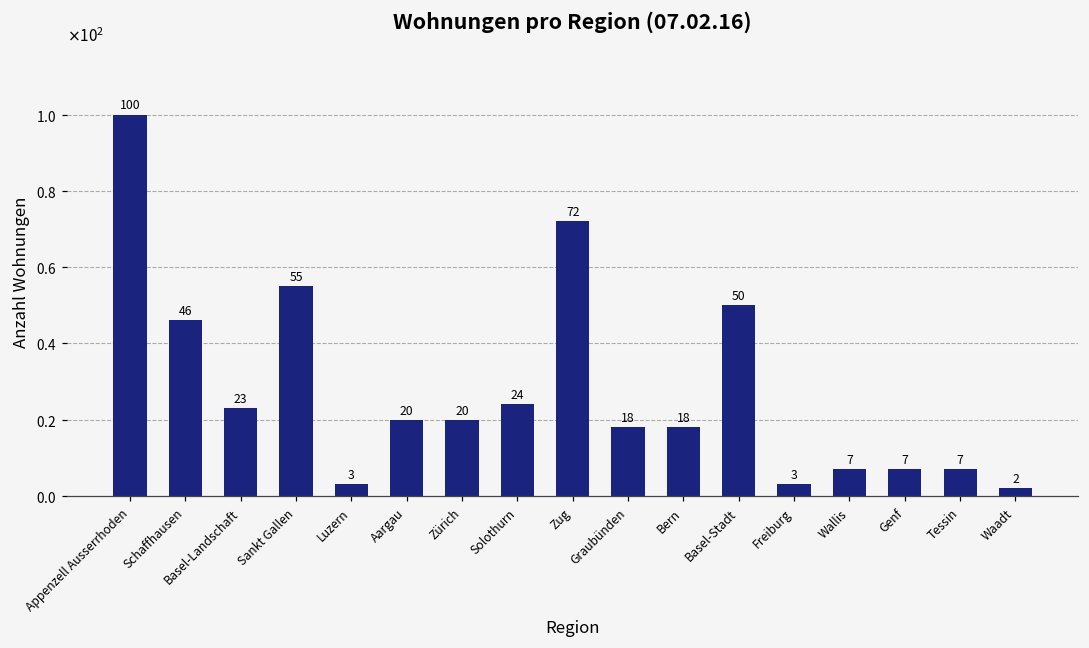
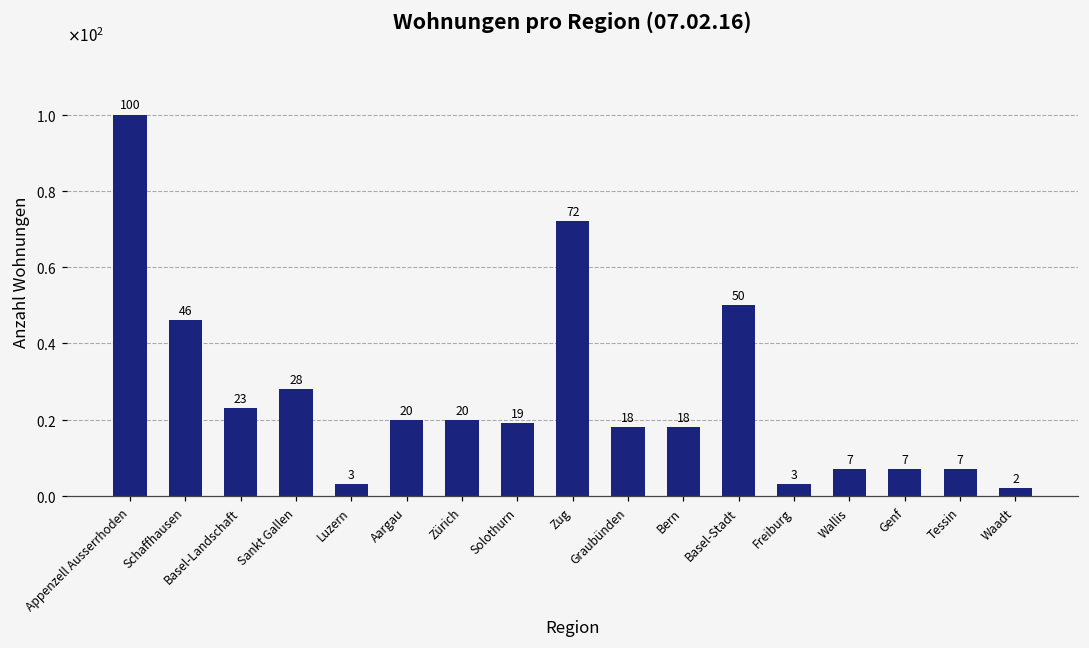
  {
    "Appenzell Ausserrhoden": 100,
    "Schaffhausen": 46,
    "Basel-Landschaft": 23,
-   "Sankt Gallen": 55,
+   "Sankt Gallen": 28,
    "Luzern": 3,
    "Aargau": 20,
    "Zürich": 20,
-   "Solothurn": 24,
+   "Solothurn": 19,
    "Zug": 72,
    "Graubünden": 18,
    "Bern": 18,
    "Basel-Stadt": 50,
    "Freiburg": 3,
    "Wallis": 7,
    "Genf": 7,
    "Tessin": 7,
    "Waadt": 2
  }
